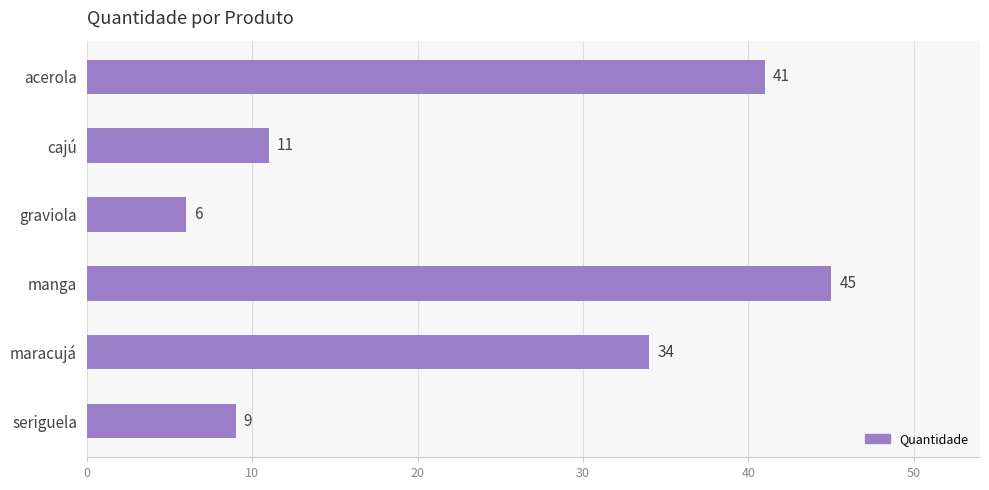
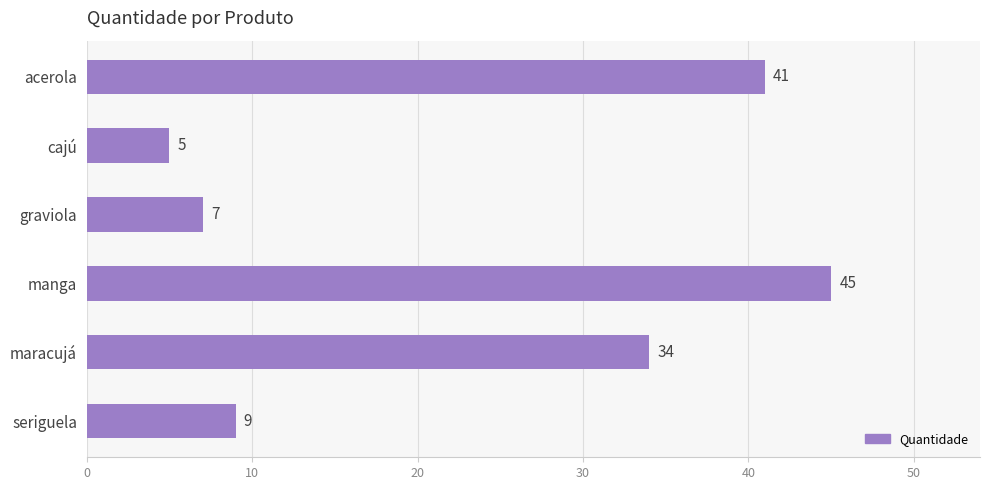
  {
    "acerola": 41,
-   "cajú": 11,
-   "graviola": 6,
+   "cajú": 5,
+   "graviola": 7,
    "manga": 45,
    "maracujá": 34,
    "seriguela": 9
  }
